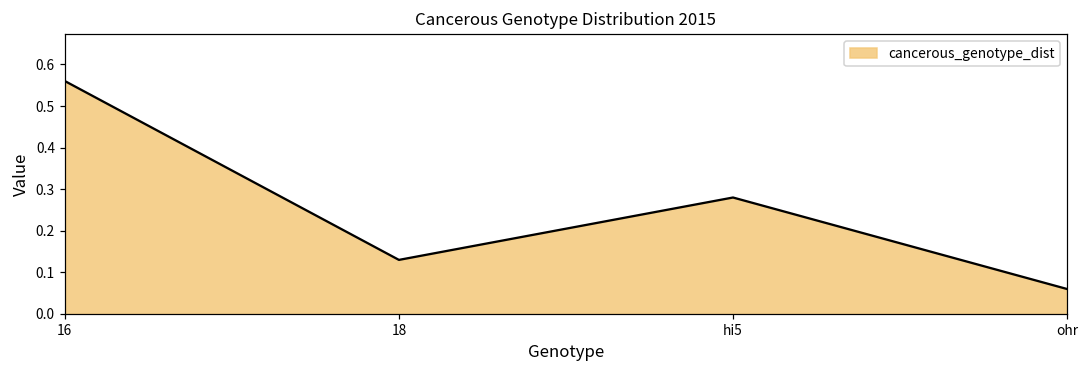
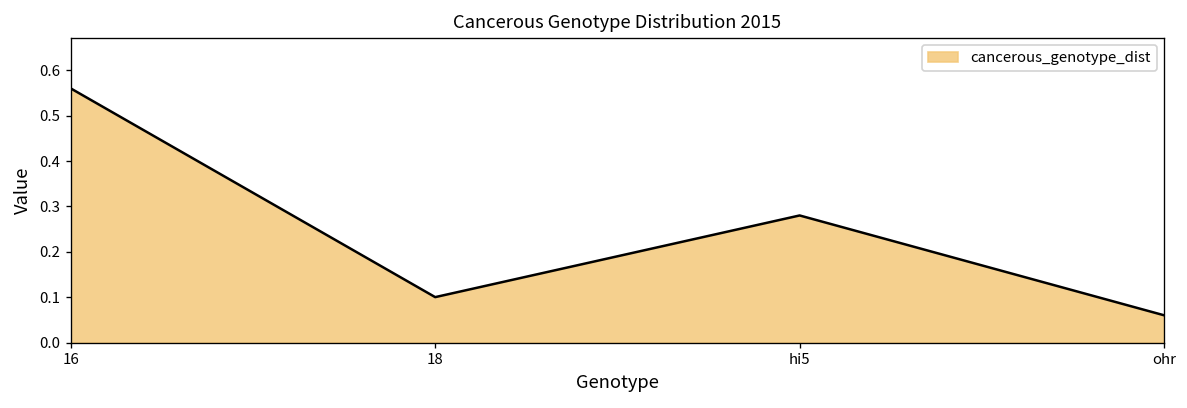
  {
    "16": 0.56,
-   "18": 0.13,
+   "18": 0.10,
    "hi5": 0.28,
    "ohr": 0.06
  }
